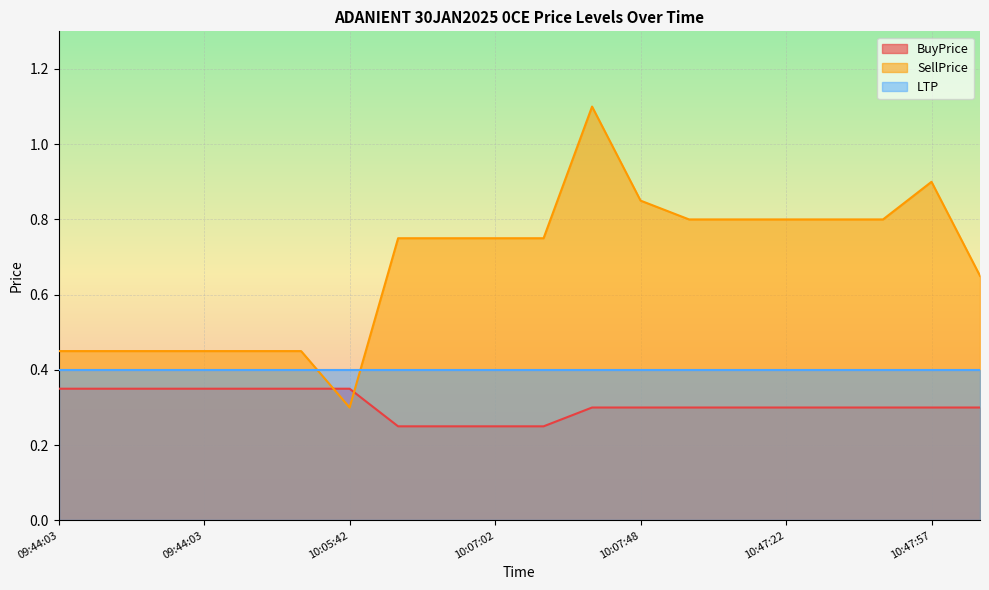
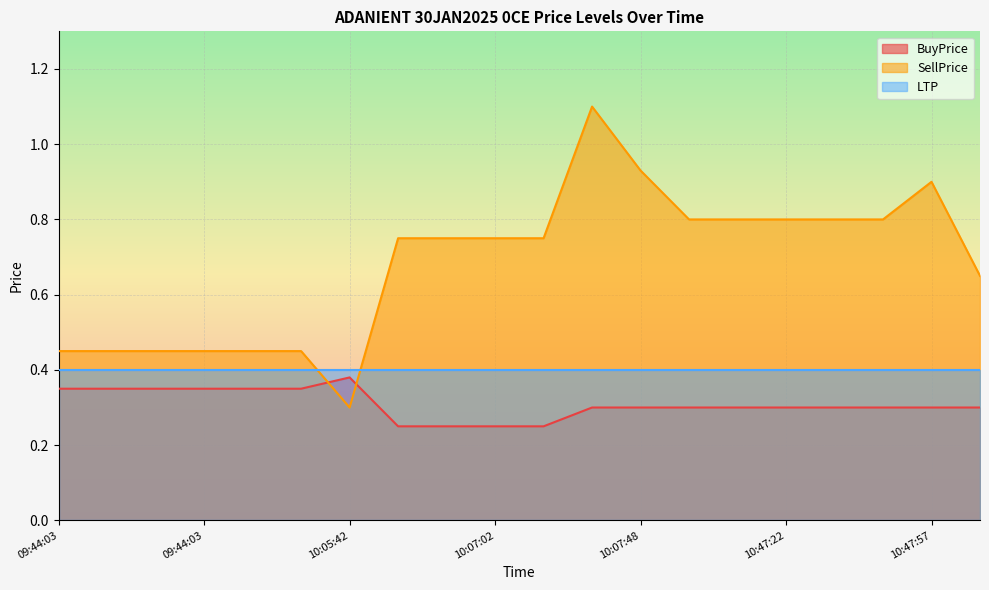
  {
    "BuyPrice": {
-     "10:05:42": 0.35,
+     "10:05:42": 0.38,
      "10:07:02": 0.25,
      "10:07:48": 0.30,
      "10:47:22": 0.30,
      "10:47:57": 0.30
    },
    "SellPrice": {
      "10:05:42": 0.30,
      "10:07:02": 0.75,
-     "10:07:48": 0.85,
+     "10:07:48": 0.93,
      "10:47:22": 0.80,
      "10:47:57": 0.90
    },
    "LTP": {
      "10:05:42": 0.40,
      "10:07:02": 0.40,
      "10:07:48": 0.40,
      "10:47:22": 0.40,
      "10:47:57": 0.40
    }
  }
